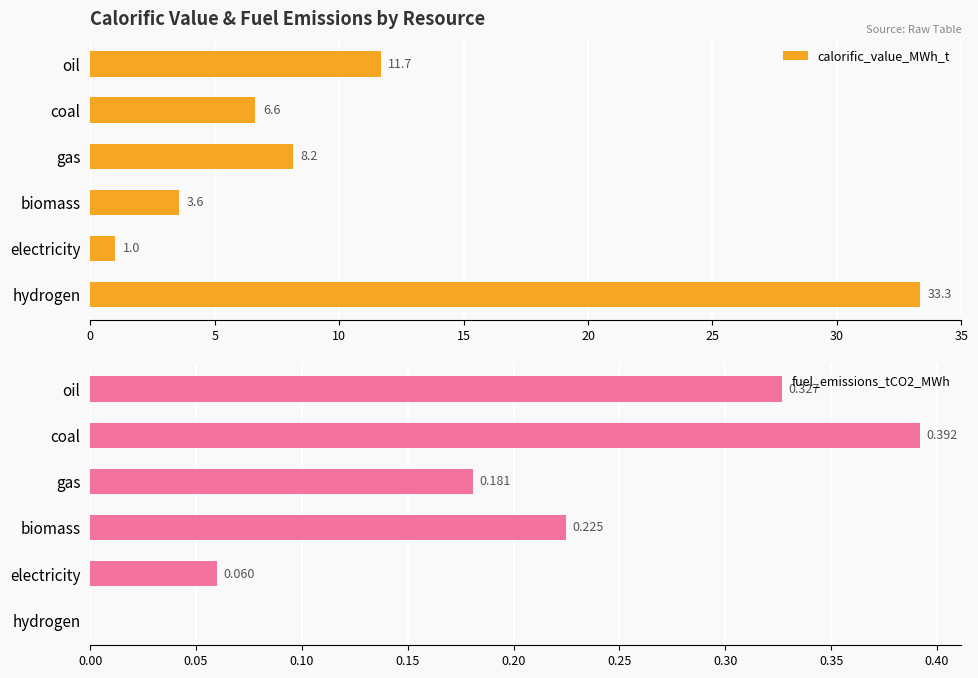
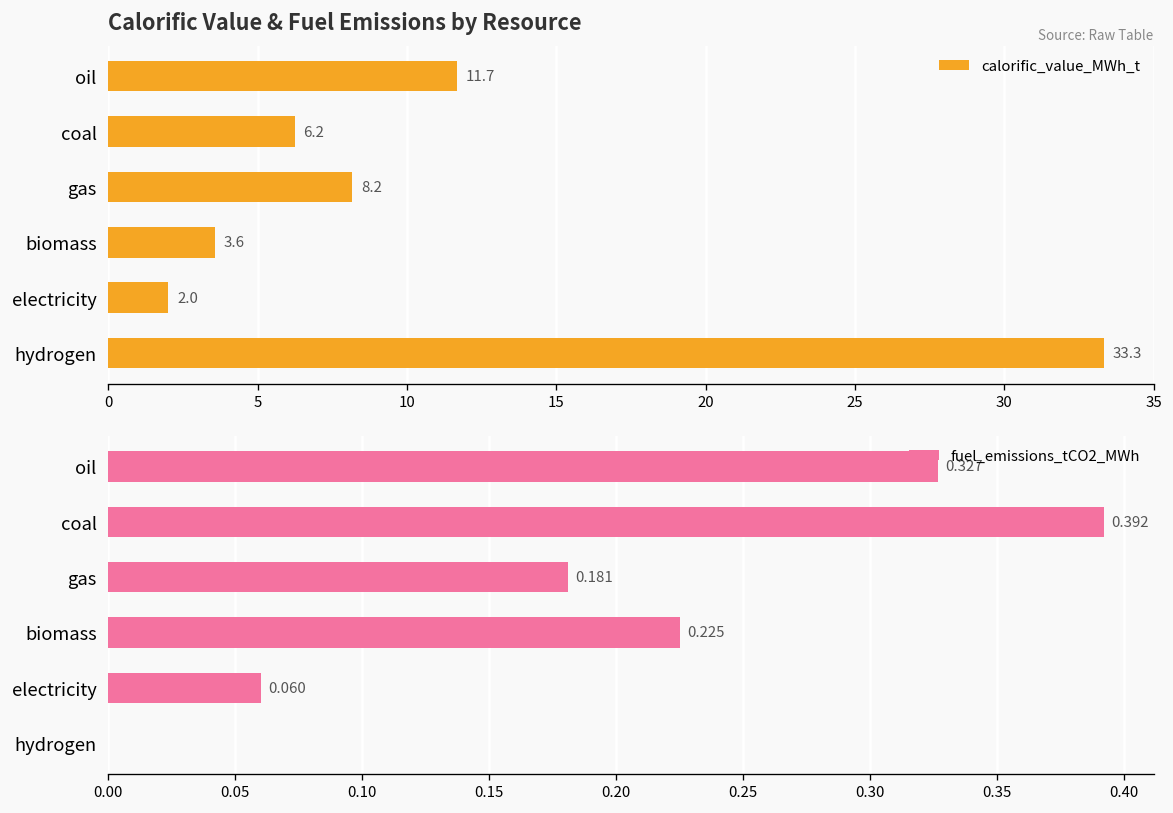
  {
    "Calorific Value & Fuel Emissions by Resource": {
      "oil": 11.7,
-     "coal": 6.6,
+     "coal": 6.2,
      "gas": 8.2,
      "biomass": 3.6,
-     "electricity": 1.0,
+     "electricity": 2.0,
      "hydrogen": 33.3
    }
  }
